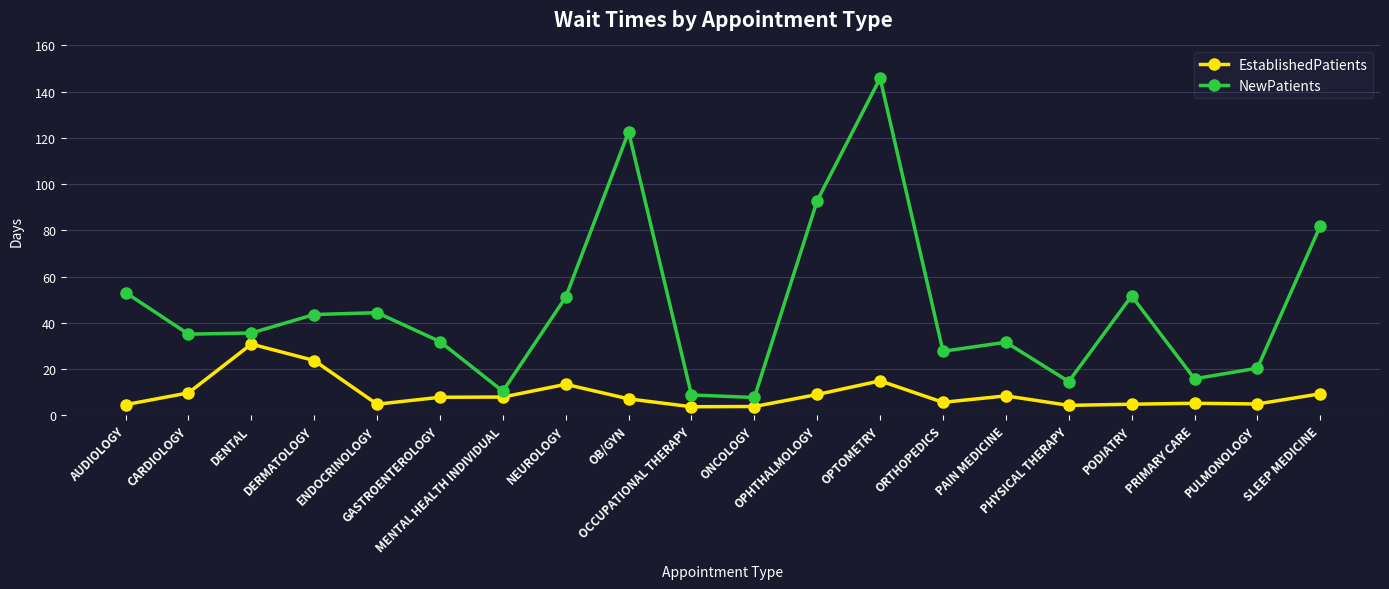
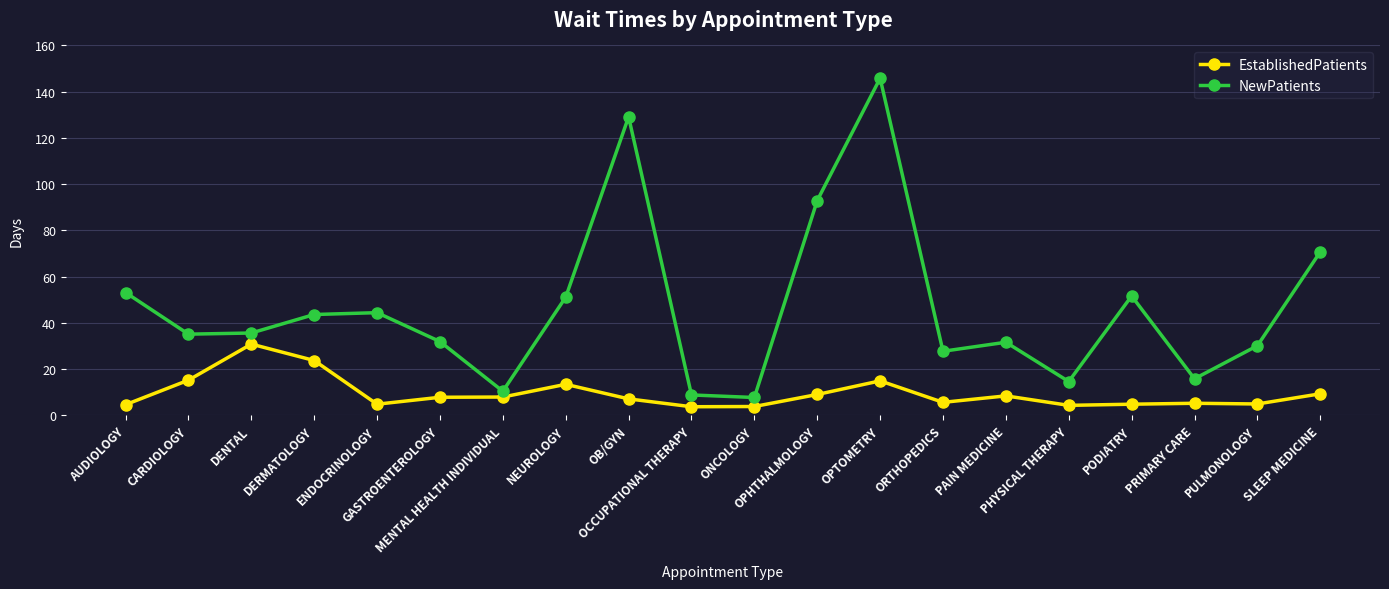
  {
    "EstablishedPatients": {
      "AUDIOLOGY": 5,
-     "CARDIOLOGY": 10,
+     "CARDIOLOGY": 15,
      "DENTAL": 31,
      "DERMATOLOGY": 24,
      "ENDOCRINOLOGY": 5,
      "GASTROENTEROLOGY": 8,
      "MENTAL HEALTH INDIVIDUAL": 8,
      "NEUROLOGY": 13,
      "OB/GYN": 7,
      "OCCUPATIONAL THERAPY": 4,
      "ONCOLOGY": 4,
      "OPHTHALMOLOGY": 9,
      "OPTOMETRY": 15,
      "ORTHOPEDICS": 6,
      "PAIN MEDICINE": 8,
      "PHYSICAL THERAPY": 4,
      "PODIATRY": 5,
      "PRIMARY CARE": 5,
      "PULMONOLOGY": 5,
      "SLEEP MEDICINE": 9
    },
    "NewPatients": {
      "AUDIOLOGY": 53,
      "CARDIOLOGY": 35,
      "DENTAL": 36,
      "DERMATOLOGY": 44,
      "ENDOCRINOLOGY": 44,
      "GASTROENTEROLOGY": 32,
      "MENTAL HEALTH INDIVIDUAL": 10,
      "NEUROLOGY": 51,
-     "OB/GYN": 123,
+     "OB/GYN": 129,
      "OCCUPATIONAL THERAPY": 9,
      "ONCOLOGY": 8,
      "OPHTHALMOLOGY": 93,
      "OPTOMETRY": 146,
      "ORTHOPEDICS": 28,
      "PAIN MEDICINE": 32,
      "PHYSICAL THERAPY": 15,
      "PODIATRY": 52,
      "PRIMARY CARE": 16,
-     "PULMONOLOGY": 20,
-     "SLEEP MEDICINE": 82
+     "PULMONOLOGY": 30,
+     "SLEEP MEDICINE": 71
    }
  }
